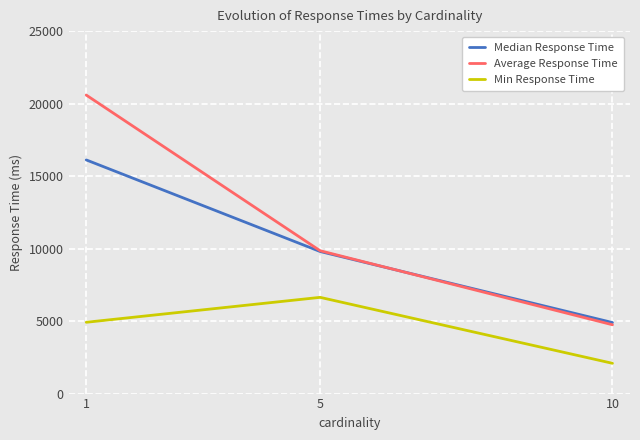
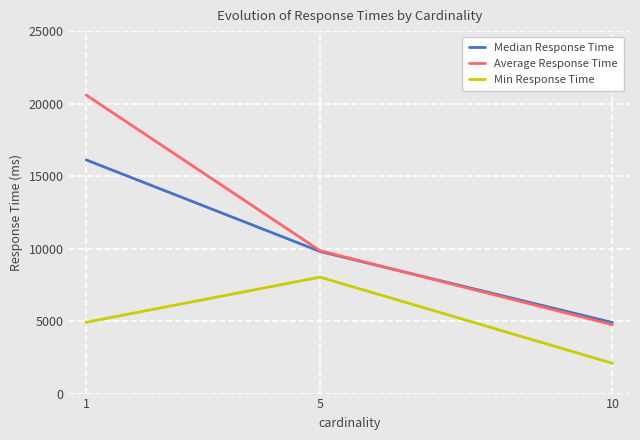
  {
    "Median Response Time": {
      "1": 16100
    },
    "Average Response Time": {
      "1": 20600
    },
    "Min Response Time": {
      "1": 4900,
-     "5": 6600,
+     "5": 8000,
      "10": 2100
    }
  }
